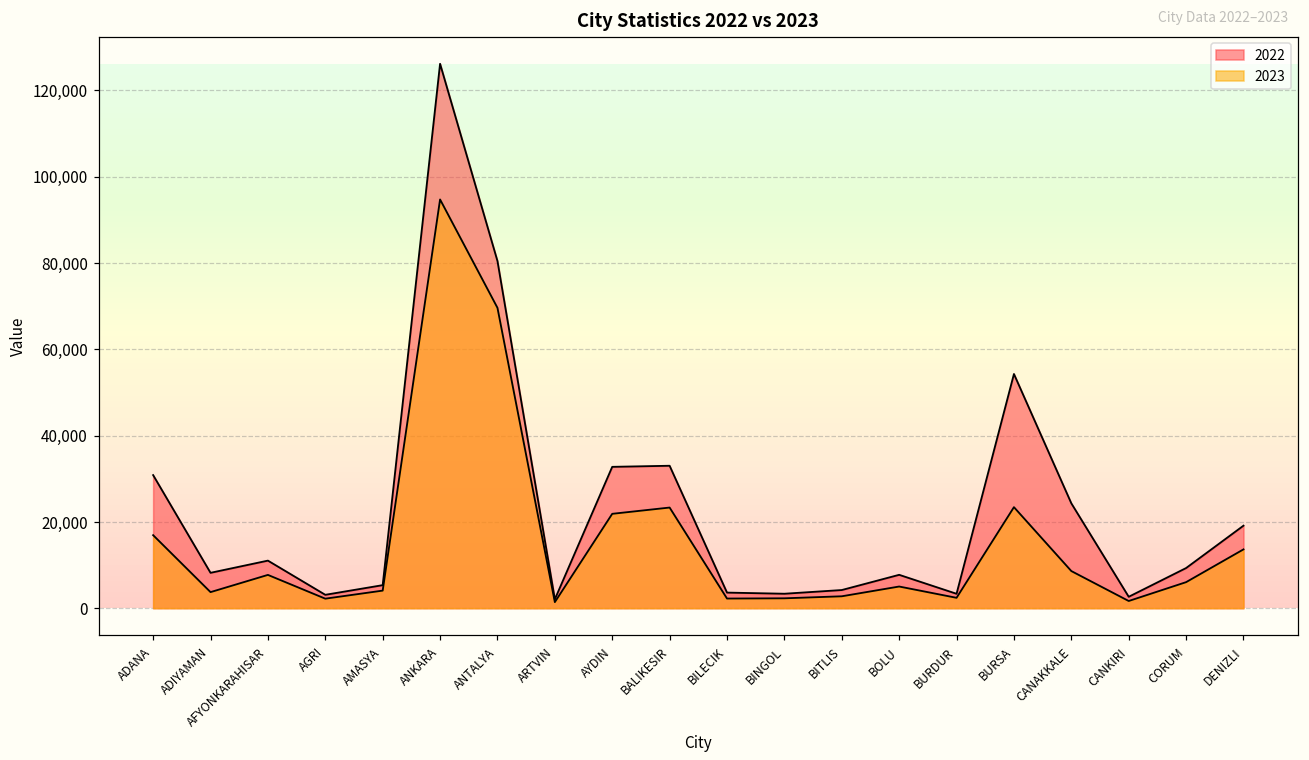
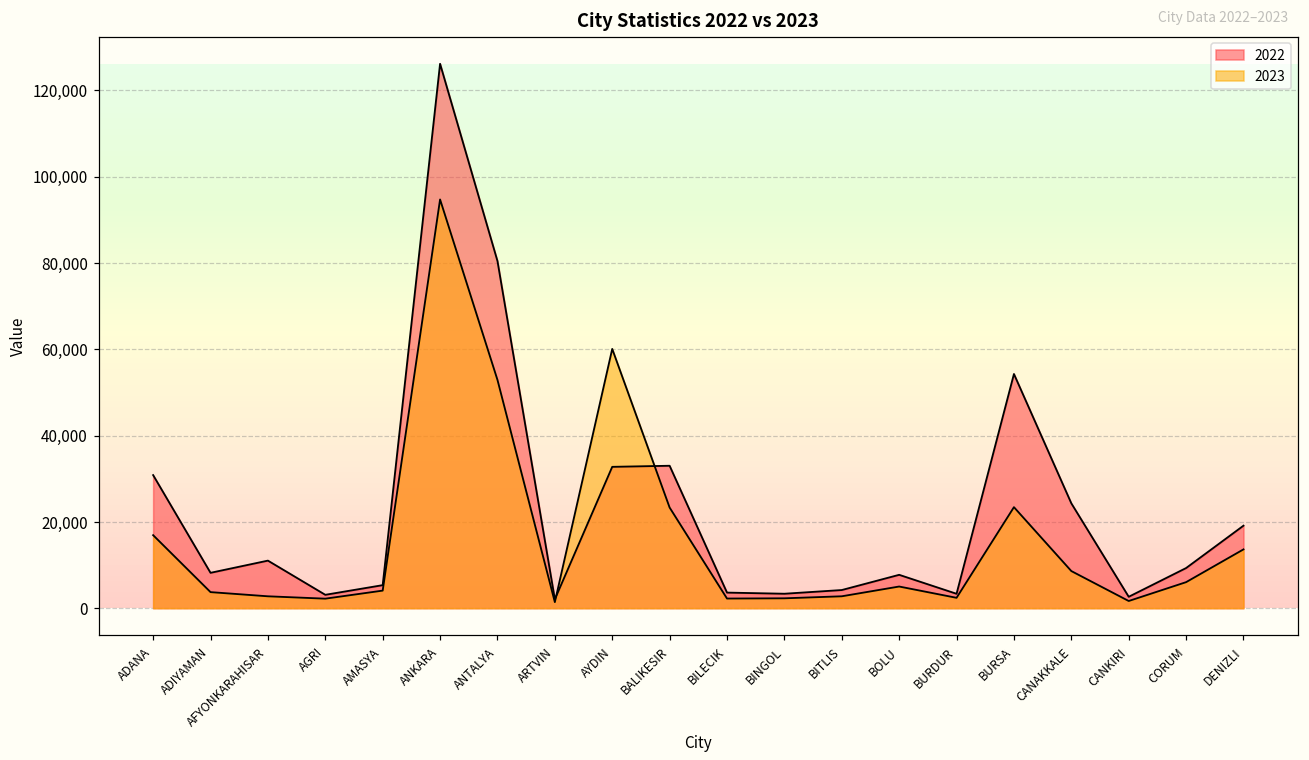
  {
    "2022": {
      "ADANA": "31,000",
      "ADIYAMAN": "8,000",
      "AFYONKARAHISAR": "11,000",
      "AGRI": "3,000",
      "AMASYA": "5,000",
      "ANKARA": "126,000",
      "ANTALYA": "80,000",
      "ARTVIN": "2,000",
      "AYDIN": "33,000",
      "BALIKESIR": "33,000",
      "BILECIK": "4,000",
      "BINGOL": "3,000",
      "BITLIS": "4,000",
      "BOLU": "8,000",
      "BURDUR": "3,000",
      "BURSA": "54,000",
      "CANAKKALE": "24,000",
      "CANKIRI": "3,000",
      "CORUM": "9,000",
      "DENIZLI": "19,000"
    },
    "2023": {
      "ADANA": "17,000",
      "ADIYAMAN": "4,000",
-     "AFYONKARAHISAR": "8,000",
+     "AFYONKARAHISAR": "3,000",
      "AGRI": "2,000",
      "AMASYA": "4,000",
      "ANKARA": "95,000",
-     "ANTALYA": "70,000",
+     "ANTALYA": "53,000",
      "ARTVIN": "1,000",
-     "AYDIN": "22,000",
+     "AYDIN": "60,000",
      "BALIKESIR": "23,000",
      "BILECIK": "2,000",
      "BINGOL": "2,000",
      "BITLIS": "3,000",
      "BOLU": "5,000",
      "BURDUR": "2,000",
      "BURSA": "23,000",
      "CANAKKALE": "9,000",
      "CANKIRI": "2,000",
      "CORUM": "6,000",
      "DENIZLI": "14,000"
    }
  }
